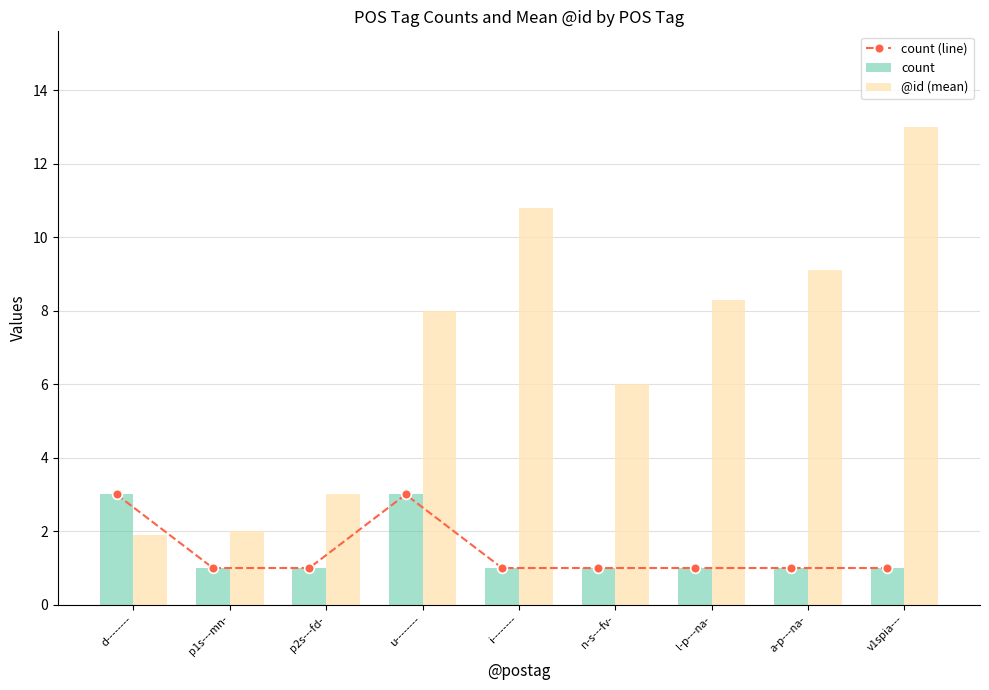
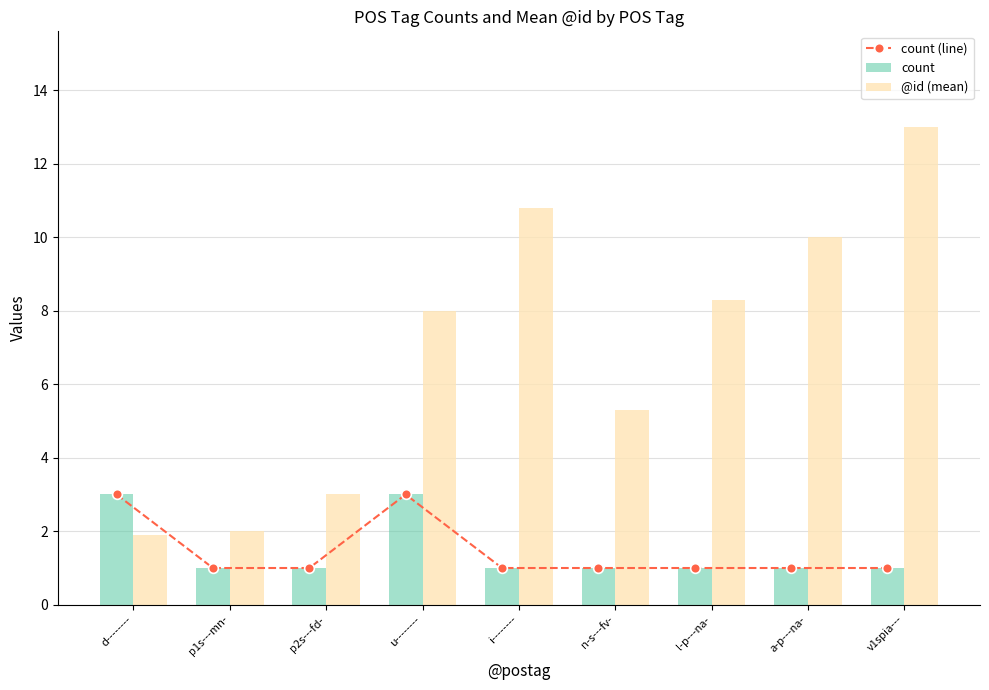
  {
    "count": {
      "d--------": 3.0,
      "p1s---mn-": 1.0,
      "p2s---fd-": 1.0,
      "u--------": 3.0,
      "i--------": 1.0,
      "n-s---fv-": 1.0,
      "l-p---na-": 1.0,
      "a-p---na-": 1.0,
      "v1spia---": 1.0
    },
    "@id (mean)": {
      "d--------": 1.9,
      "p1s---mn-": 2.0,
      "p2s---fd-": 3.0,
      "u--------": 8.0,
      "i--------": 10.8,
-     "n-s---fv-": 6.0,
+     "n-s---fv-": 5.3,
      "l-p---na-": 8.3,
-     "a-p---na-": 9.1,
+     "a-p---na-": 10.0,
      "v1spia---": 13.0
    }
  }
